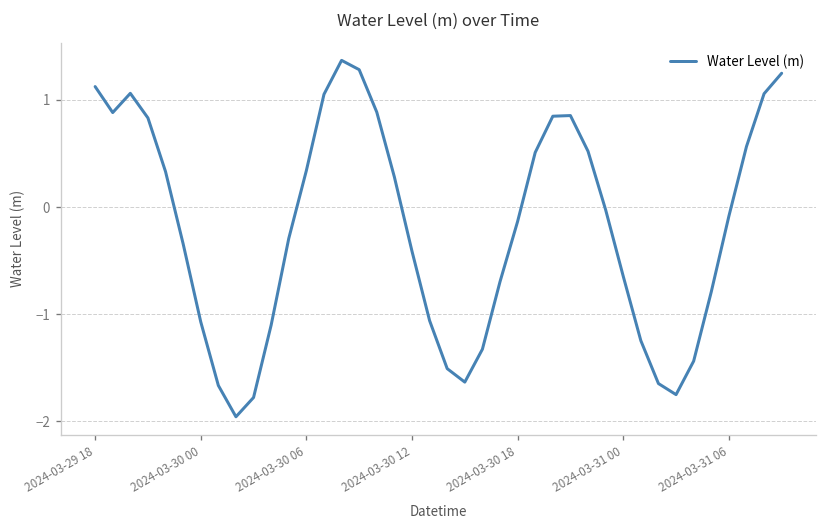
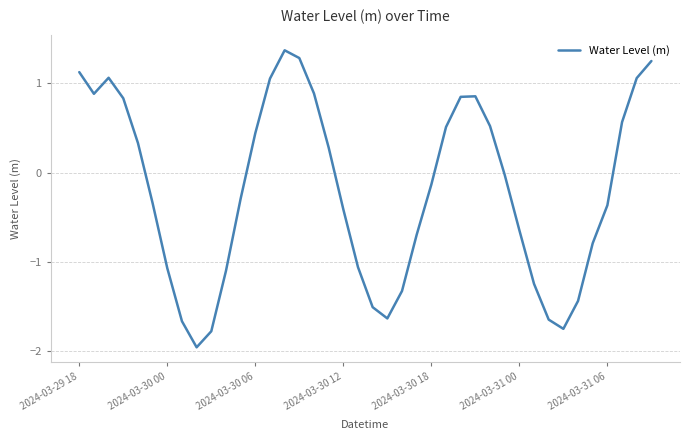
  {
    "2024-03-29 18": 1.1,
    "2024-03-30 00": -1.1,
-   "2024-03-30 06": 0.3,
+   "2024-03-30 06": 0.4,
    "2024-03-30 12": -0.4,
    "2024-03-30 18": -0.1,
    "2024-03-31 00": -0.6,
-   "2024-03-31 06": -0.1
+   "2024-03-31 06": -0.4
  }
